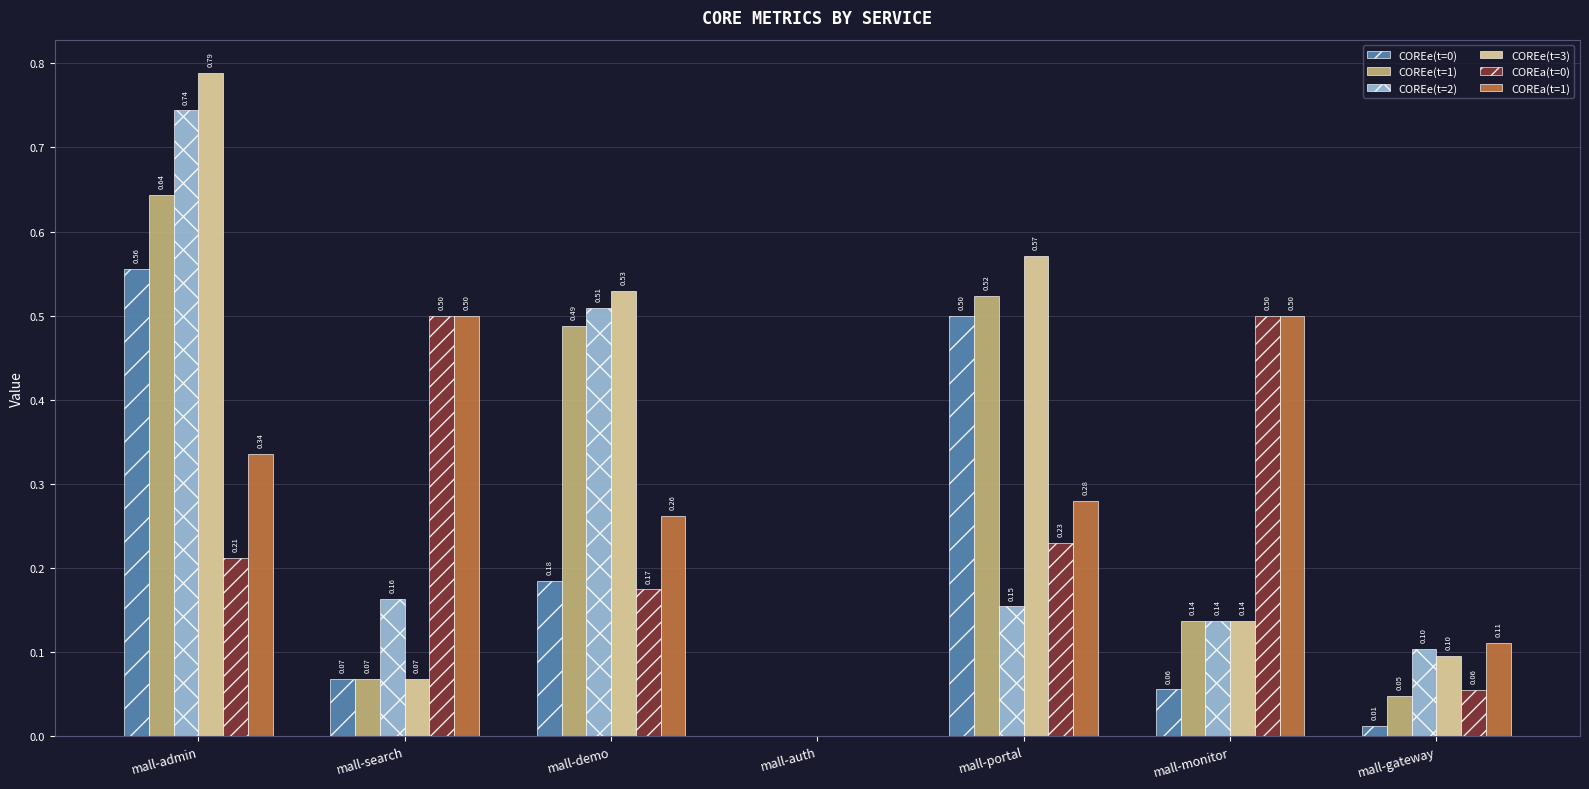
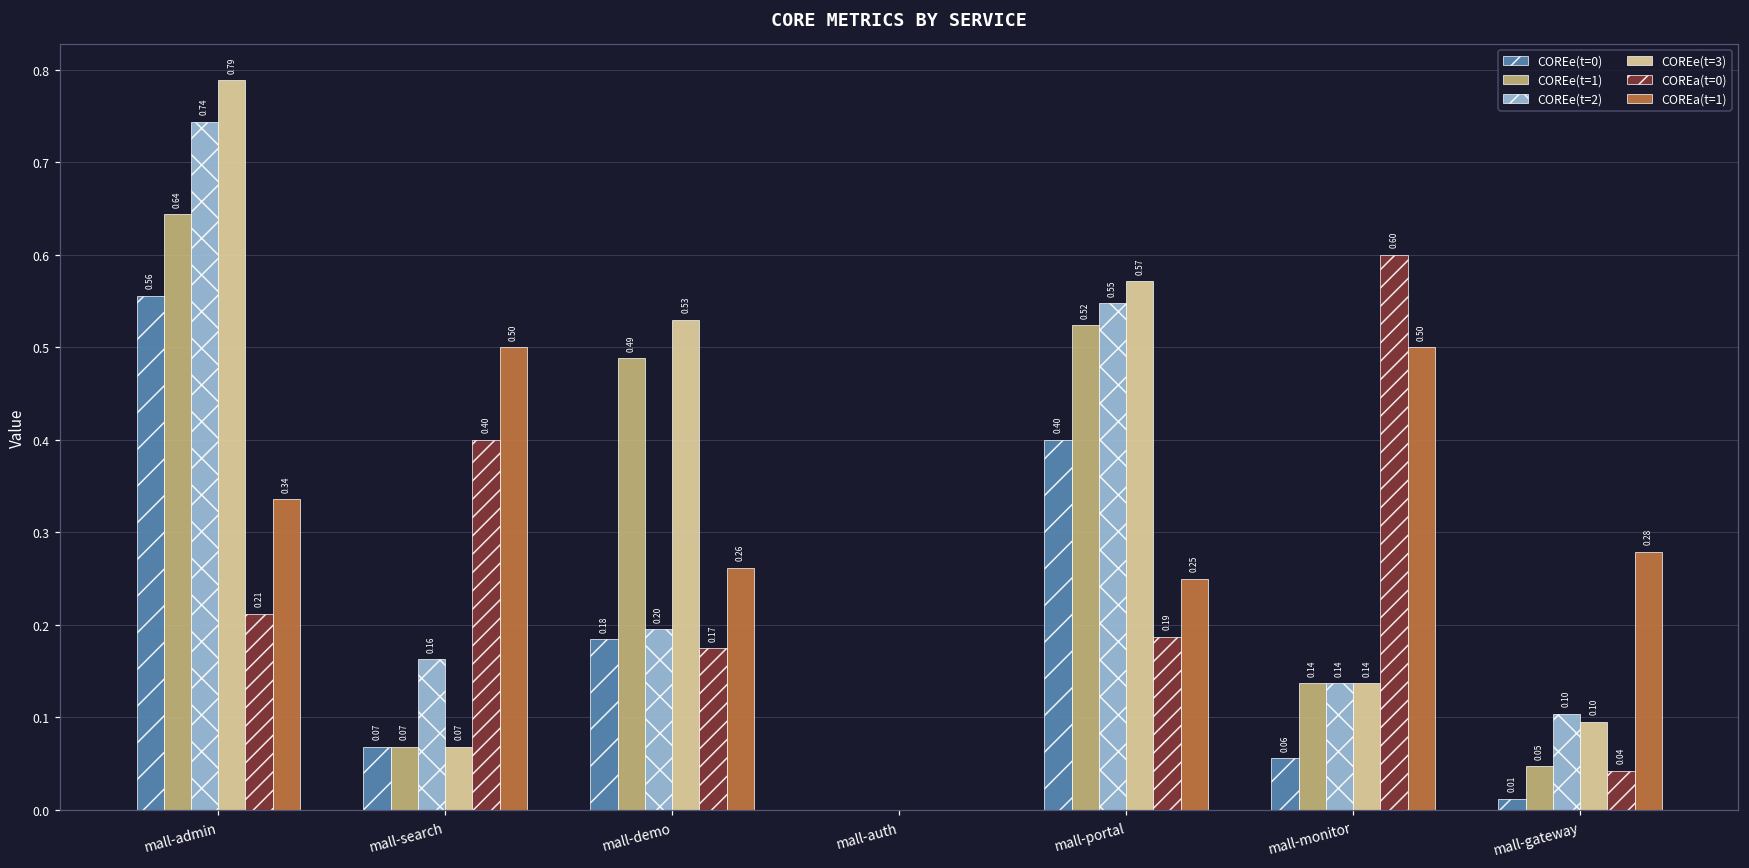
  {
    "COREe(t=0)": {
      "mall-admin": 0.56,
      "mall-search": 0.07,
      "mall-demo": 0.18,
-     "mall-portal": 0.50,
+     "mall-portal": 0.40,
      "mall-monitor": 0.06,
      "mall-gateway": 0.01
    },
    "COREe(t=2)": {
      "mall-admin": 0.74,
      "mall-search": 0.16,
-     "mall-demo": 0.51,
-     "mall-portal": 0.15,
+     "mall-demo": 0.20,
+     "mall-portal": 0.55,
      "mall-monitor": 0.14,
      "mall-gateway": 0.10
    },
    "COREa(t=0)": {
      "mall-admin": 0.21,
-     "mall-search": 0.50,
+     "mall-search": 0.40,
      "mall-demo": 0.17,
-     "mall-portal": 0.23,
-     "mall-monitor": 0.50,
-     "mall-gateway": 0.06
+     "mall-portal": 0.19,
+     "mall-monitor": 0.60,
+     "mall-gateway": 0.04
    },
    "COREa(t=1)": {
      "mall-admin": 0.34,
      "mall-search": 0.50,
      "mall-demo": 0.26,
-     "mall-portal": 0.28,
+     "mall-portal": 0.25,
      "mall-monitor": 0.50,
-     "mall-gateway": 0.11
+     "mall-gateway": 0.28
    }
  }
